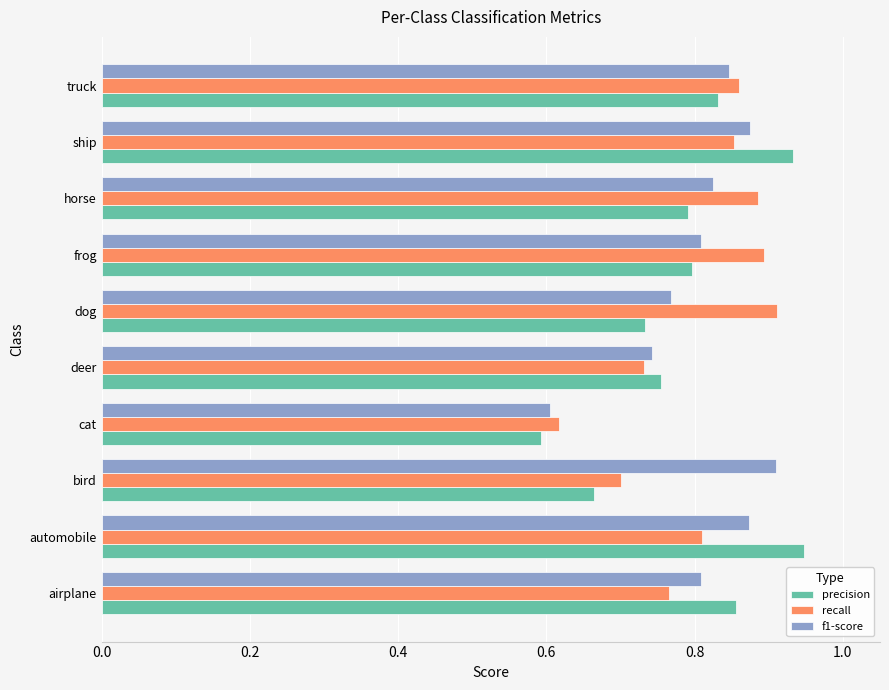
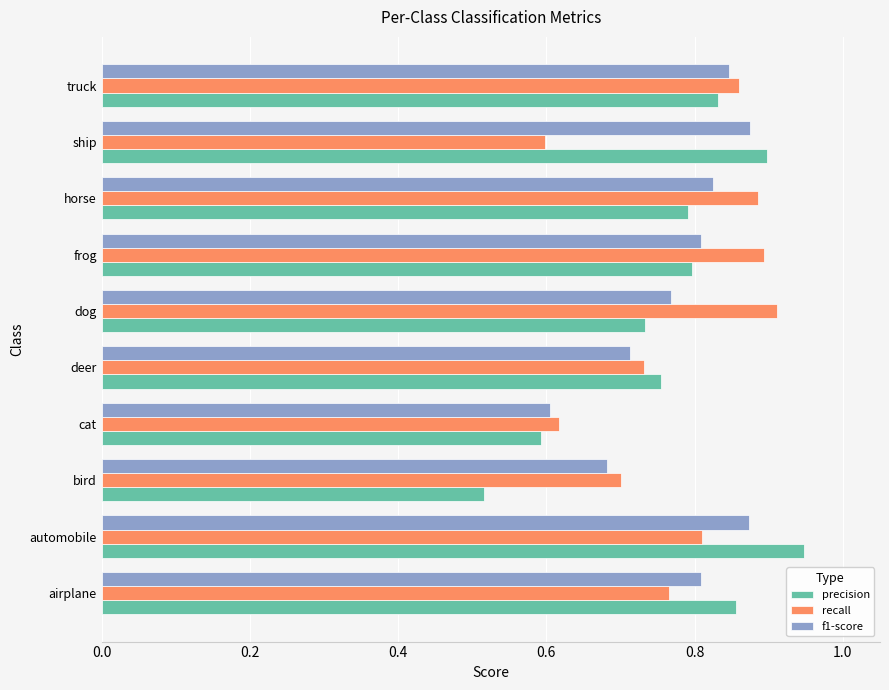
  {
    "precision": {
      "truck": 0.83,
-     "ship": 0.93,
+     "ship": 0.90,
      "horse": 0.79,
      "frog": 0.80,
      "dog": 0.73,
      "deer": 0.75,
      "cat": 0.59,
-     "bird": 0.66,
+     "bird": 0.52,
      "automobile": 0.95,
      "airplane": 0.86
    },
    "recall": {
      "truck": 0.86,
-     "ship": 0.85,
+     "ship": 0.60,
      "horse": 0.89,
      "frog": 0.89,
      "dog": 0.91,
      "deer": 0.73,
      "cat": 0.62,
      "bird": 0.70,
      "automobile": 0.81,
      "airplane": 0.77
    },
    "f1-score": {
      "truck": 0.85,
      "ship": 0.87,
      "horse": 0.82,
      "frog": 0.81,
      "dog": 0.77,
-     "deer": 0.74,
+     "deer": 0.71,
      "cat": 0.60,
-     "bird": 0.91,
+     "bird": 0.68,
      "automobile": 0.87,
      "airplane": 0.81
    }
  }
